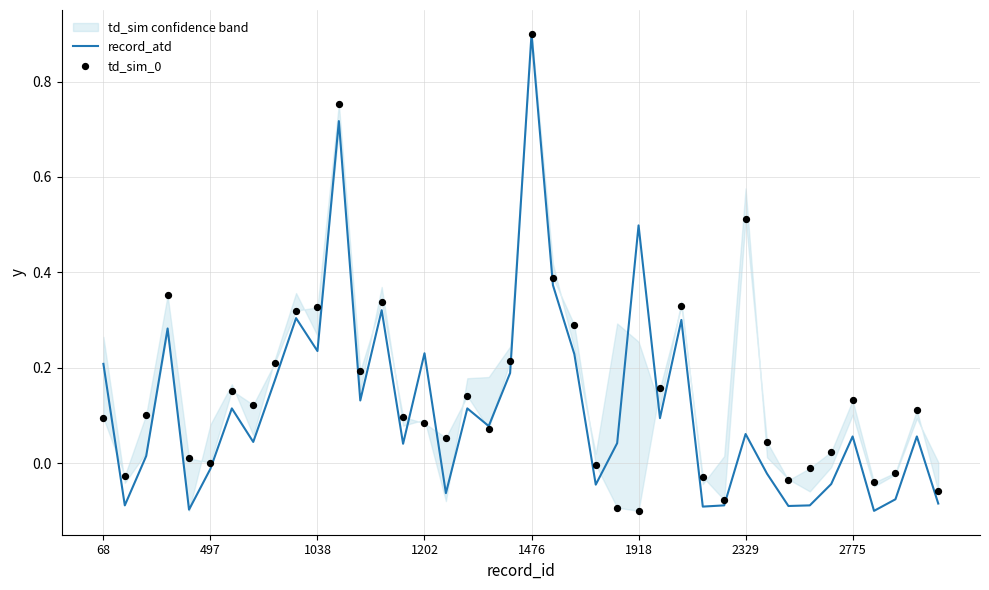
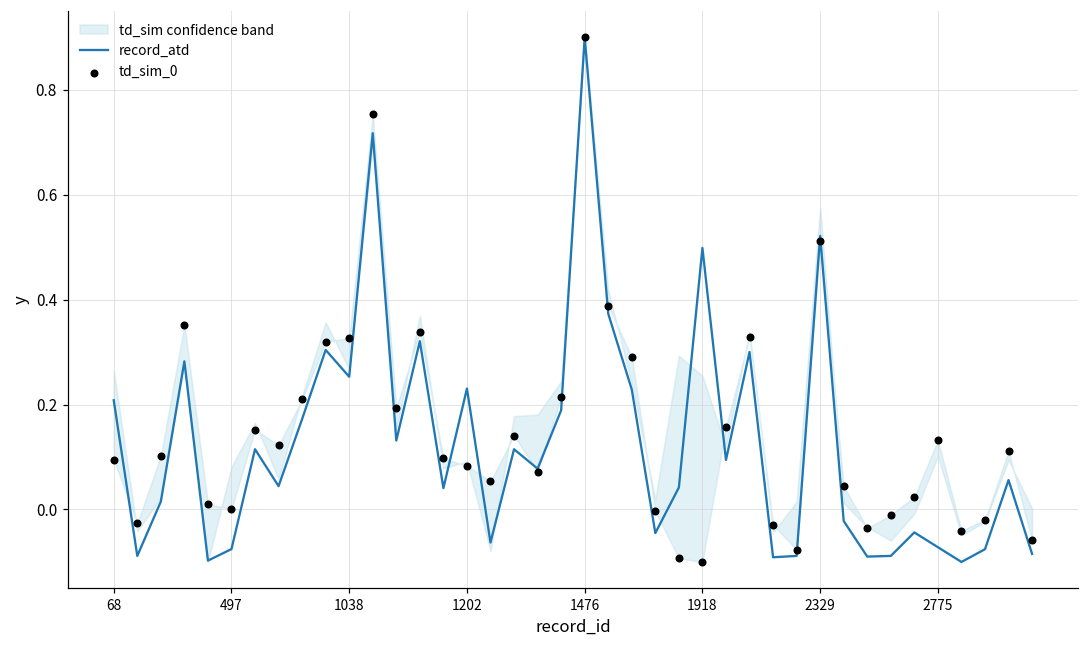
  {
    "record_atd": {
      "68": 0.21,
-     "497": -0.01,
-     "1038": 0.24,
+     "497": -0.08,
+     "1038": 0.25,
      "1202": 0.23,
      "1918": 0.50,
-     "2329": 0.06,
-     "2775": 0.06
+     "2329": 0.52,
+     "2775": -0.07
    }
  }
